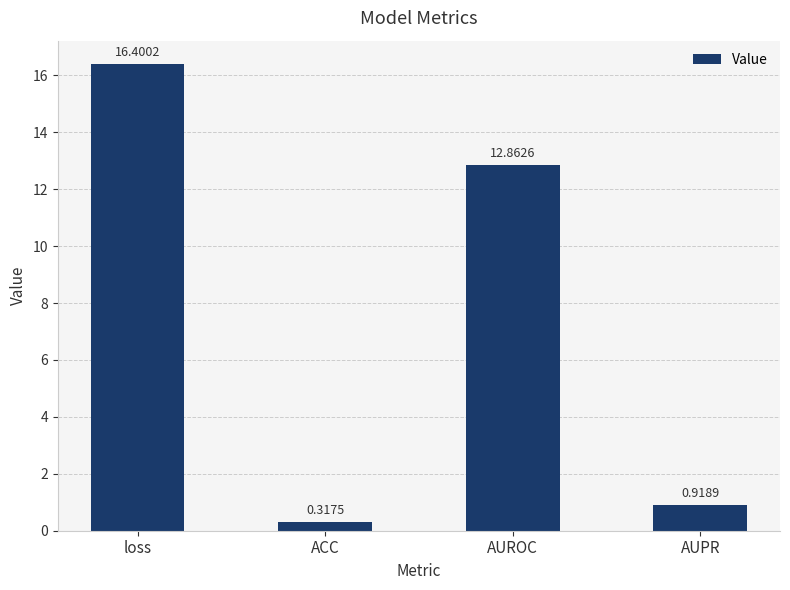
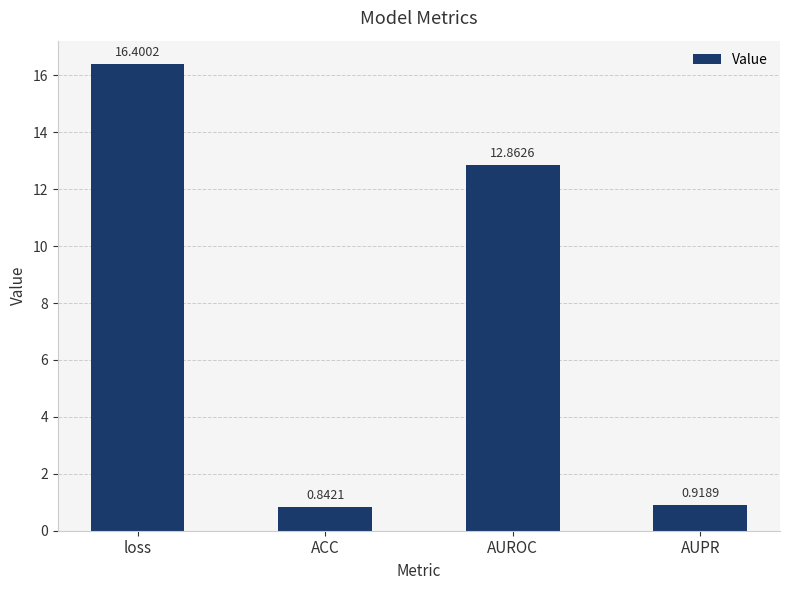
  {
    "loss": 16.4002,
-   "ACC": 0.3175,
+   "ACC": 0.8421,
    "AUROC": 12.8626,
    "AUPR": 0.9189
  }
